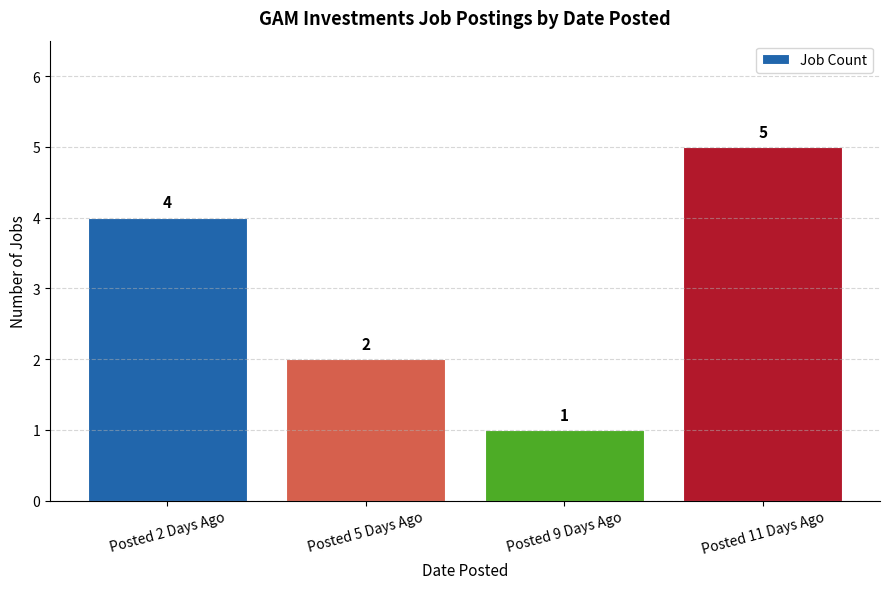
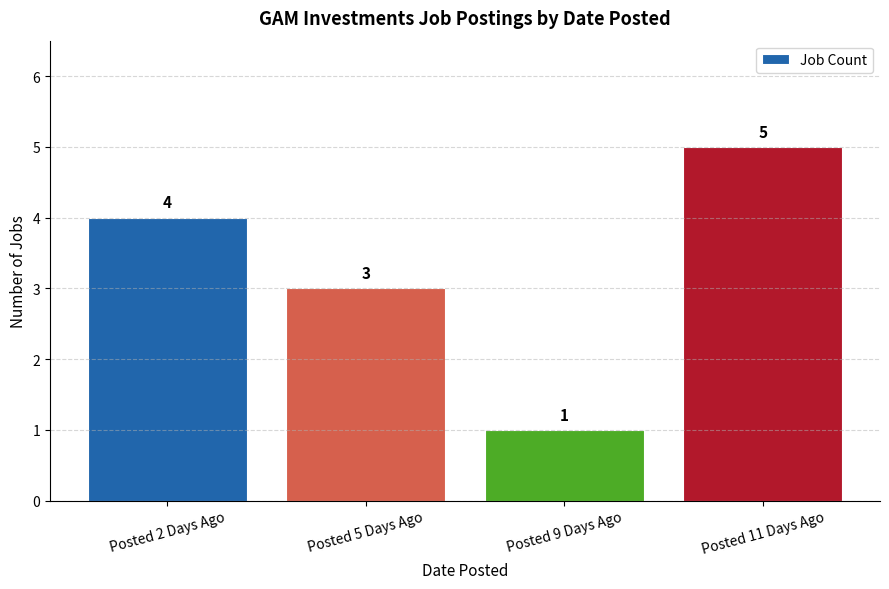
  {
    "Posted 2 Days Ago": 4,
-   "Posted 5 Days Ago": 2,
+   "Posted 5 Days Ago": 3,
    "Posted 9 Days Ago": 1,
    "Posted 11 Days Ago": 5
  }
